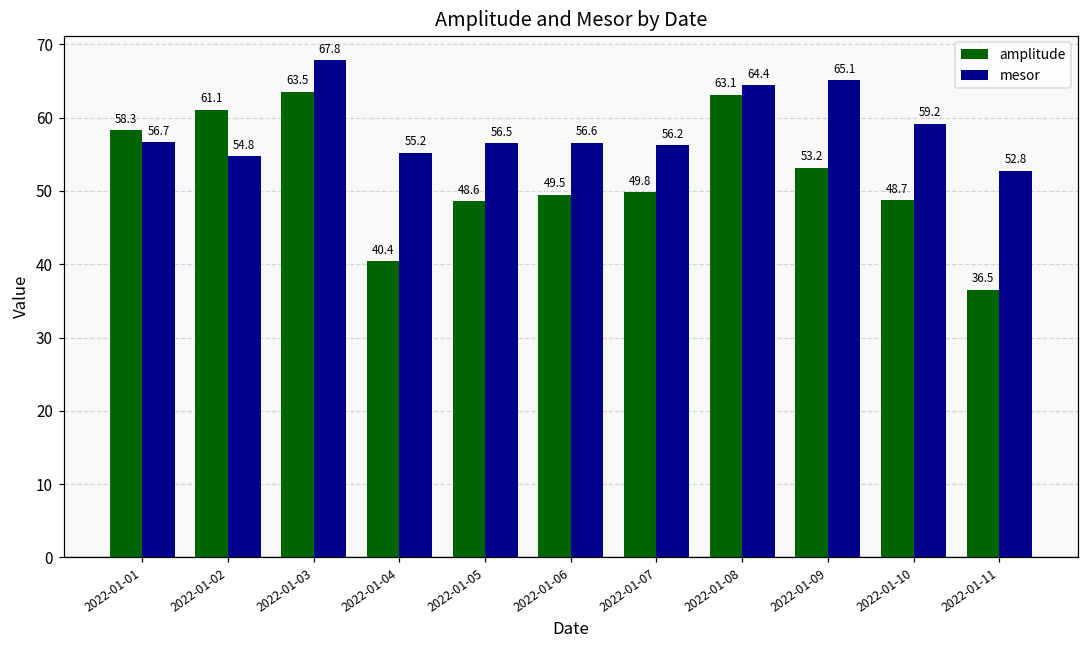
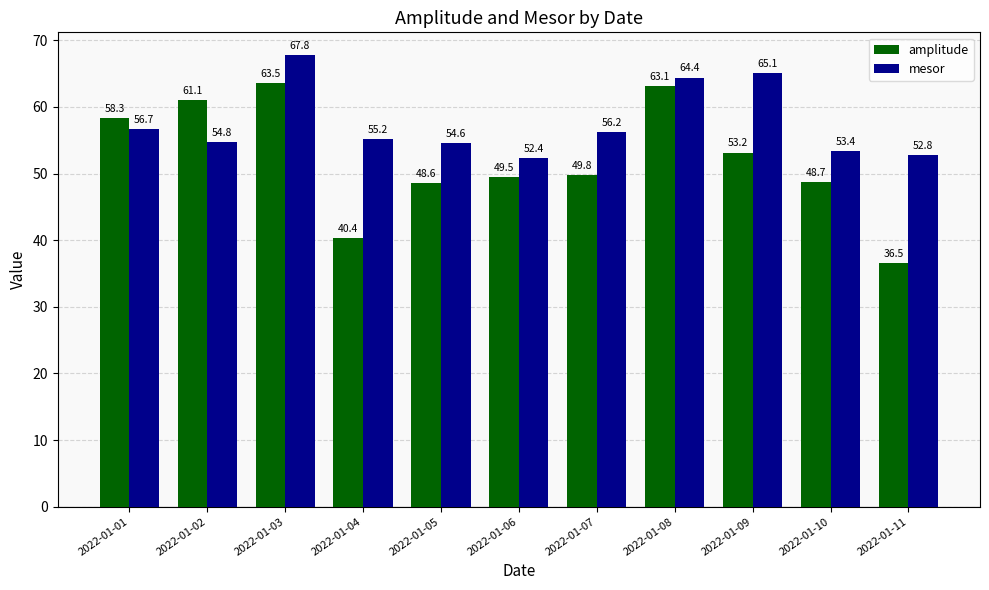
  {
    "amplitude": {
      "2022-01-01": 58.3,
      "2022-01-02": 61.1,
      "2022-01-03": 63.5,
      "2022-01-04": 40.4,
      "2022-01-05": 48.6,
      "2022-01-06": 49.5,
      "2022-01-07": 49.8,
      "2022-01-08": 63.1,
      "2022-01-09": 53.2,
      "2022-01-10": 48.7,
      "2022-01-11": 36.5
    },
    "mesor": {
      "2022-01-01": 56.7,
      "2022-01-02": 54.8,
      "2022-01-03": 67.8,
      "2022-01-04": 55.2,
-     "2022-01-05": 56.5,
-     "2022-01-06": 56.6,
+     "2022-01-05": 54.6,
+     "2022-01-06": 52.4,
      "2022-01-07": 56.2,
      "2022-01-08": 64.4,
      "2022-01-09": 65.1,
-     "2022-01-10": 59.2,
+     "2022-01-10": 53.4,
      "2022-01-11": 52.8
    }
  }
